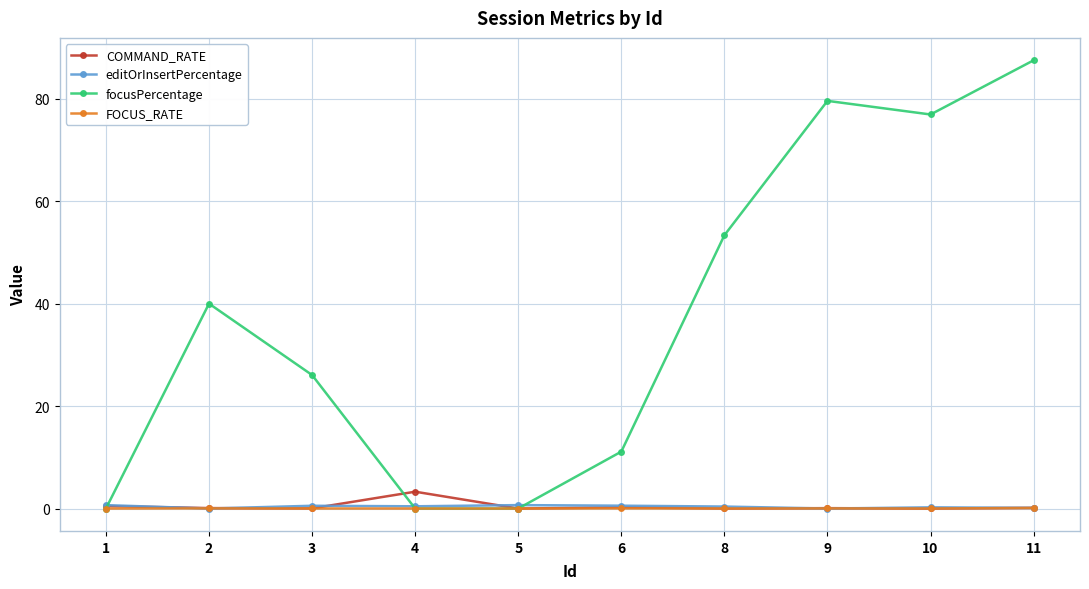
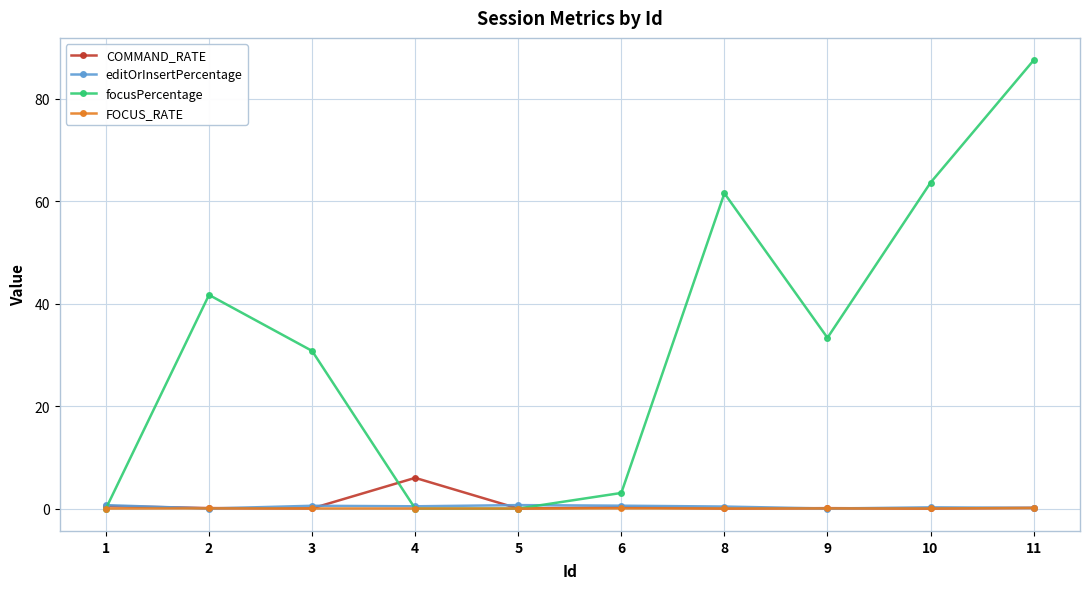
  {
    "COMMAND_RATE": {
-     "4": 3
+     "4": 6
    },
    "editOrInsertPercentage": {
      "3": 1,
      "5": 1
    },
    "focusPercentage": {
-     "2": 40,
-     "3": 26,
-     "6": 11,
-     "8": 53,
-     "9": 80,
-     "10": 77,
+     "2": 42,
+     "3": 31,
+     "6": 3,
+     "8": 62,
+     "9": 33,
+     "10": 64,
      "11": 88
    }
  }
